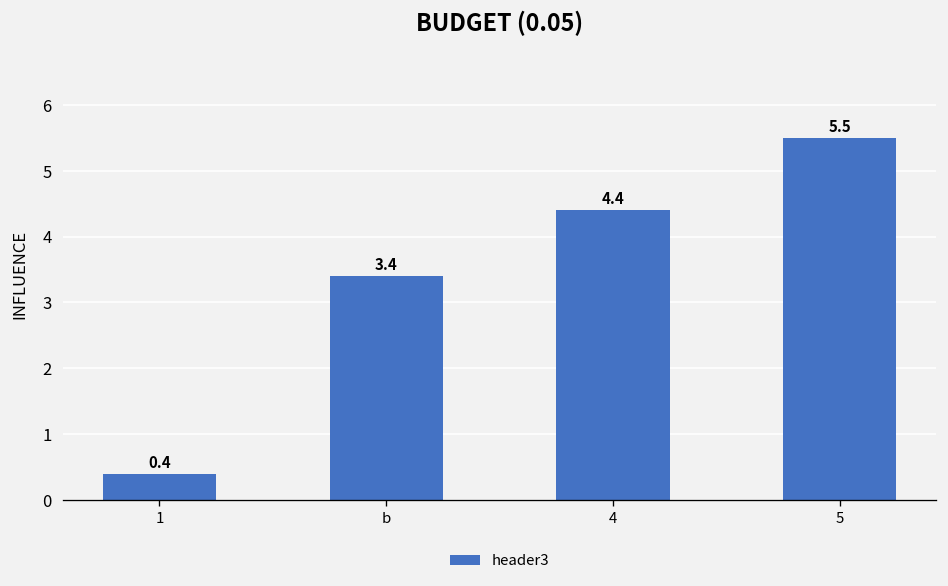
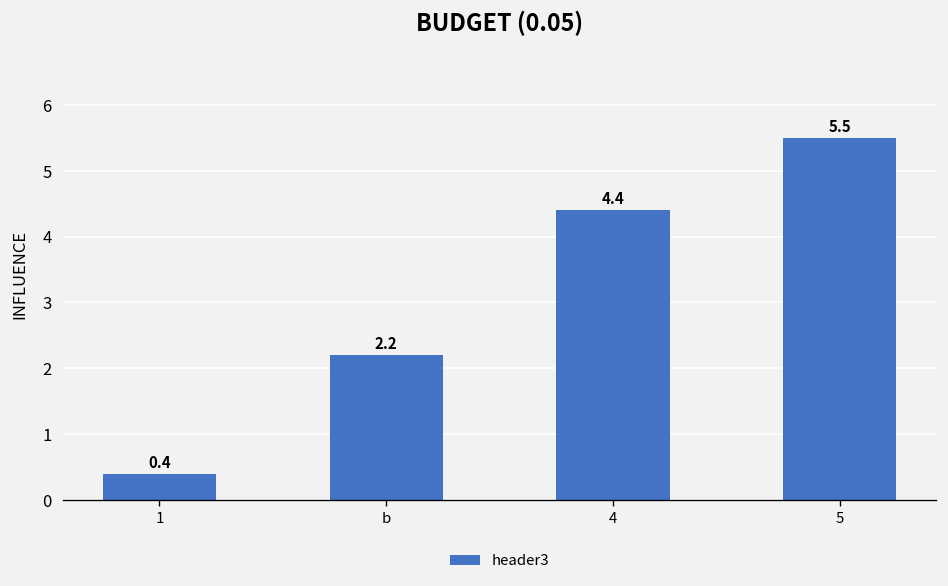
  {
    "1": 0.4,
-   "b": 3.4,
+   "b": 2.2,
    "4": 4.4,
    "5": 5.5
  }
